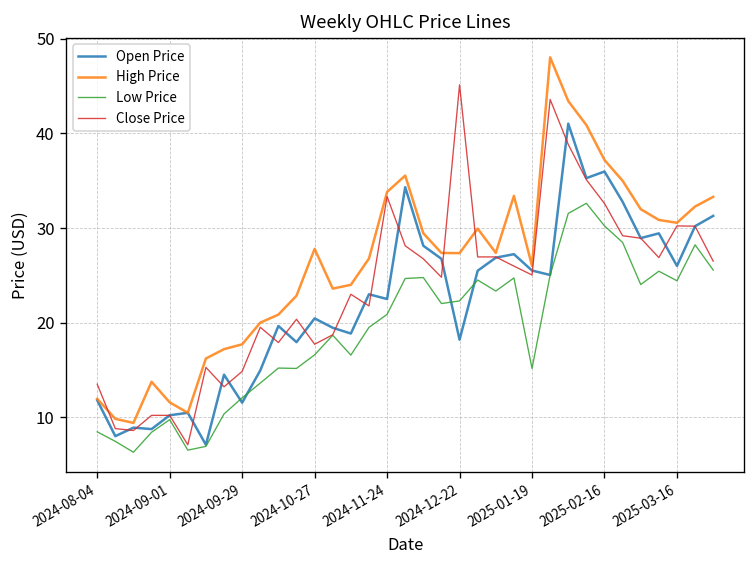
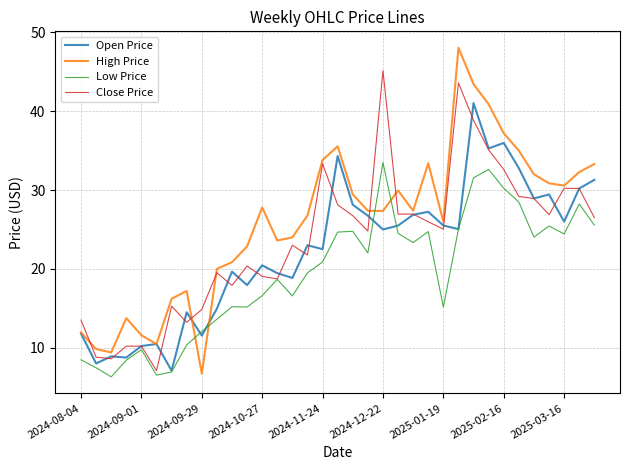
  {
    "Open Price": {
      "2024-09-29": 12,
      "2024-10-27": 20,
      "2024-11-24": 23,
-     "2024-12-22": 18,
+     "2024-12-22": 25,
      "2025-01-19": 26,
      "2025-02-16": 36,
      "2025-03-16": 26
    },
    "High Price": {
      "2024-09-01": 12,
-     "2024-09-29": 18,
+     "2024-09-29": 7,
      "2024-10-27": 28,
      "2024-11-24": 34,
      "2024-12-22": 27,
      "2025-01-19": 26,
      "2025-02-16": 37,
      "2025-03-16": 31
    },
    "Low Price": {
      "2024-08-04": 8,
      "2024-09-01": 10,
      "2024-09-29": 12,
      "2024-10-27": 17,
      "2024-11-24": 21,
-     "2024-12-22": 22,
+     "2024-12-22": 34,
      "2025-01-19": 15,
      "2025-02-16": 30,
      "2025-03-16": 24
    },
    "Close Price": {
      "2024-08-04": 14,
      "2024-09-29": 15,
-     "2024-10-27": 18,
+     "2024-10-27": 19,
      "2024-11-24": 33,
      "2024-12-22": 45,
      "2025-01-19": 25,
      "2025-02-16": 33,
      "2025-03-16": 30
    }
  }
